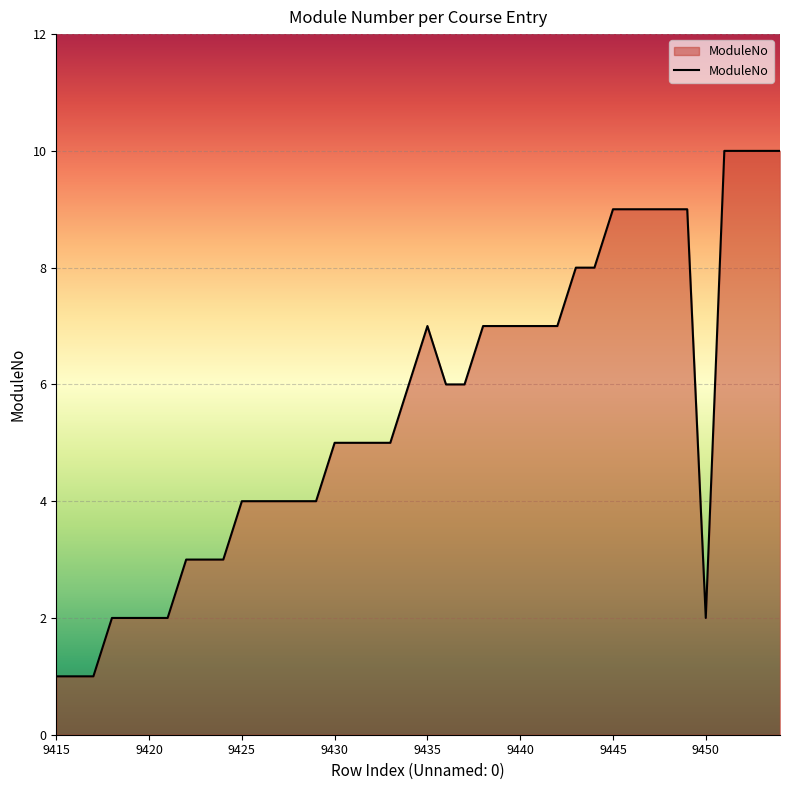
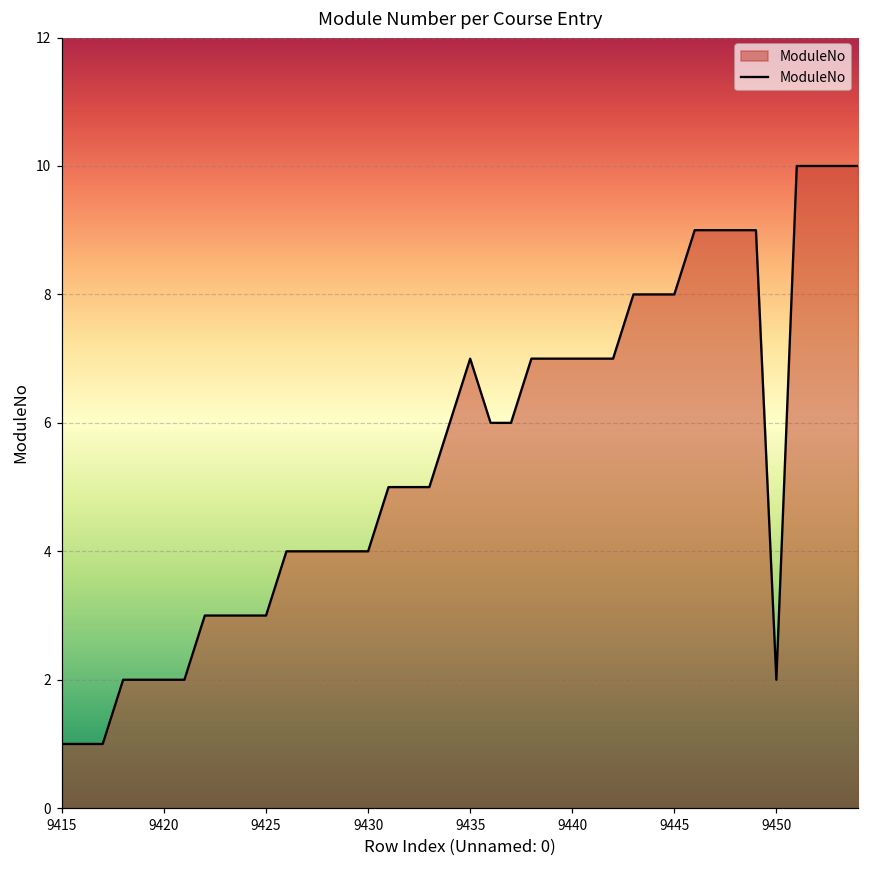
  {
    "9415": 1,
    "9420": 2,
-   "9425": 4,
-   "9430": 5,
+   "9425": 3,
+   "9430": 4,
    "9435": 7,
    "9440": 7,
-   "9445": 9,
+   "9445": 8,
    "9450": 2
  }
